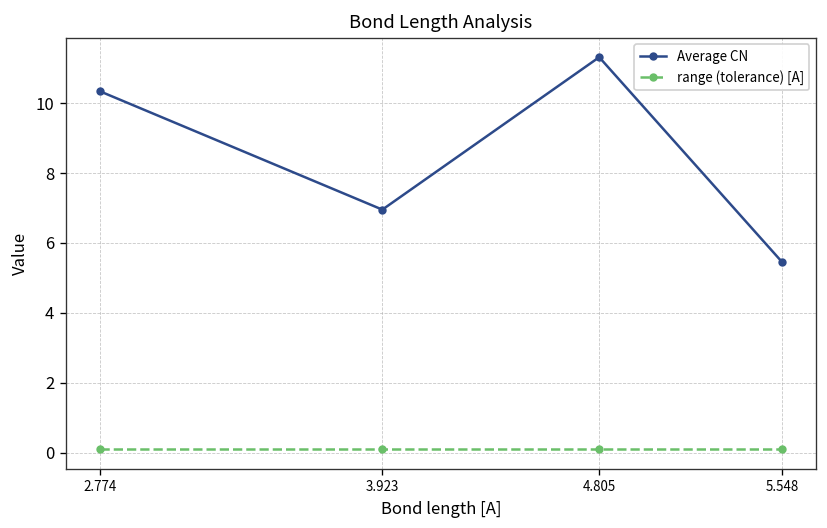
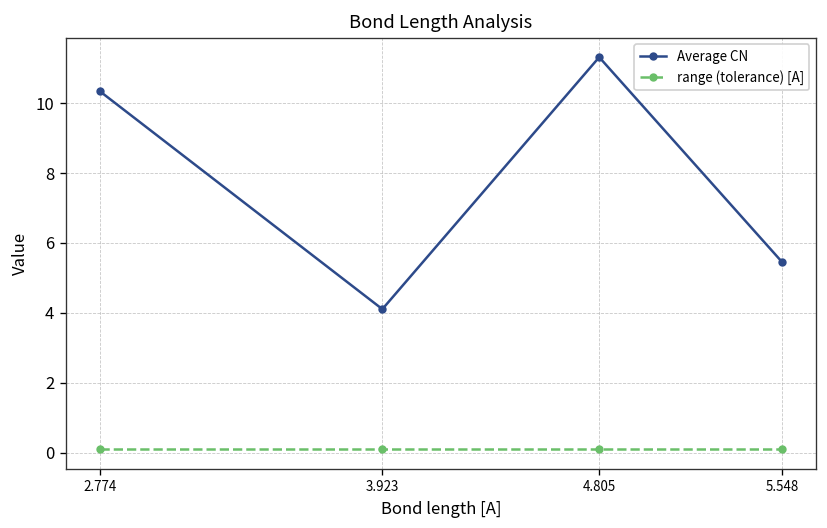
  {
    "Average CN": {
      "2.774": 10.3,
-     "3.923": 7.0,
+     "3.923": 4.1,
      "4.805": 11.3,
      "5.548": 5.5
    },
    "range (tolerance) [A]": {
      "2.774": 0.1,
      "3.923": 0.1,
      "4.805": 0.1,
      "5.548": 0.1
    }
  }
